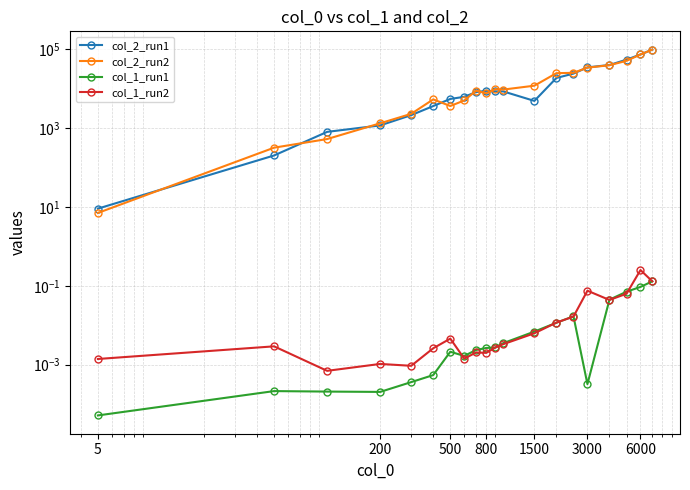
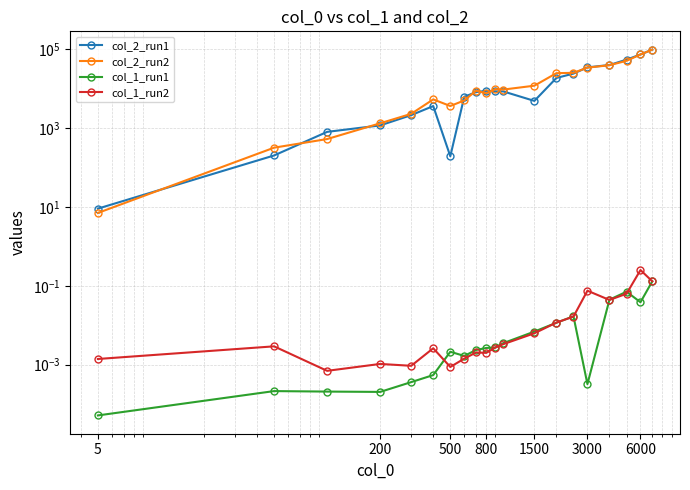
  {
    "col_2_run1": {
      "5": 9,
-     "500": 5000,
+     "500": 200,
      "1500": 5000
    },
    "col_2_run2": {
      "5": 7,
      "500": 4000,
      "1500": 12000
    },
    "col_1_run1": {
      "5": 0.00005,
      "200": 0.0002,
      "500": 0.002,
      "800": 0.003,
      "3000": 0.0003,
-     "6000": 0.09
+     "6000": 0.04
    },
    "col_1_run2": {
      "5": 0.0014,
      "200": 0.0010,
-     "500": 0.005,
+     "500": 0.0009,
      "800": 0.002,
      "3000": 0.08,
      "6000": 0.3
    }
  }
